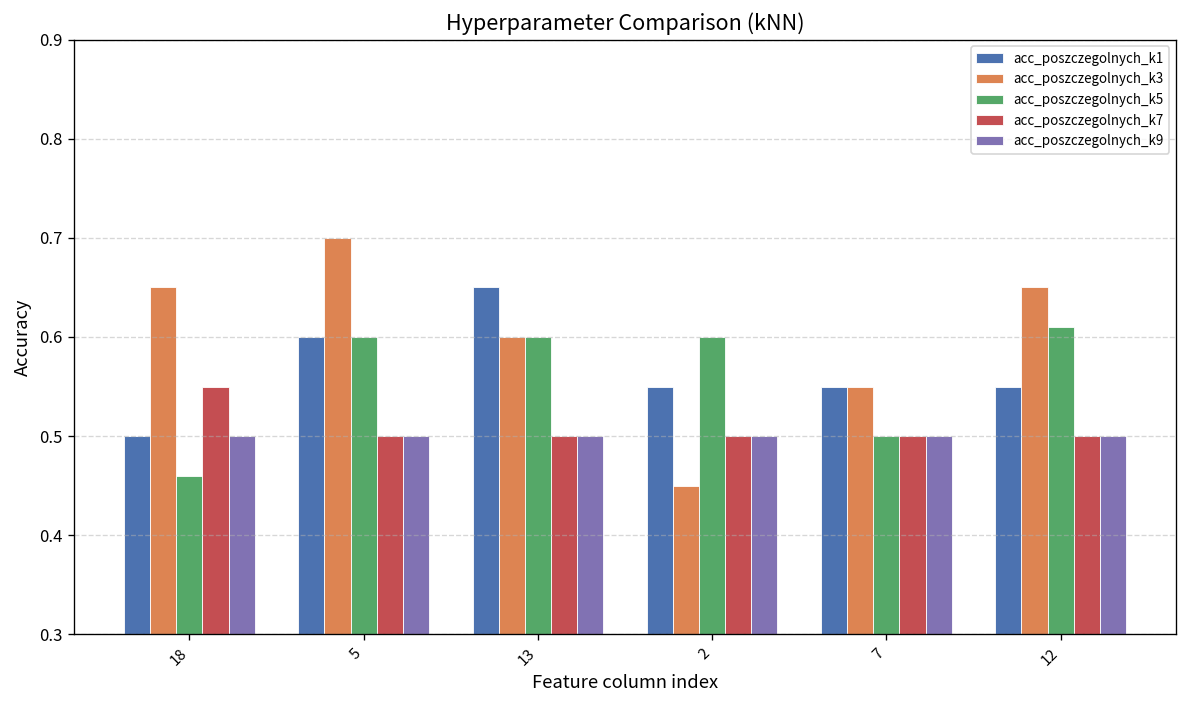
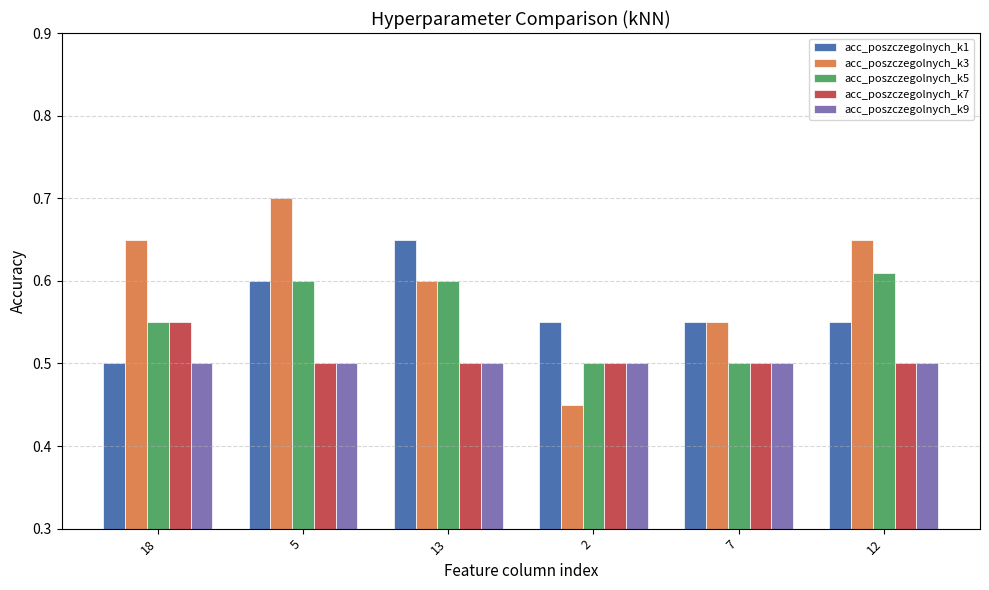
  {
    "acc_poszczegolnych_k5": {
-     "18": 0.46,
+     "18": 0.55,
      "5": 0.60,
      "13": 0.60,
-     "2": 0.6,
+     "2": 0.5,
      "7": 0.50,
      "12": 0.61
    }
  }
